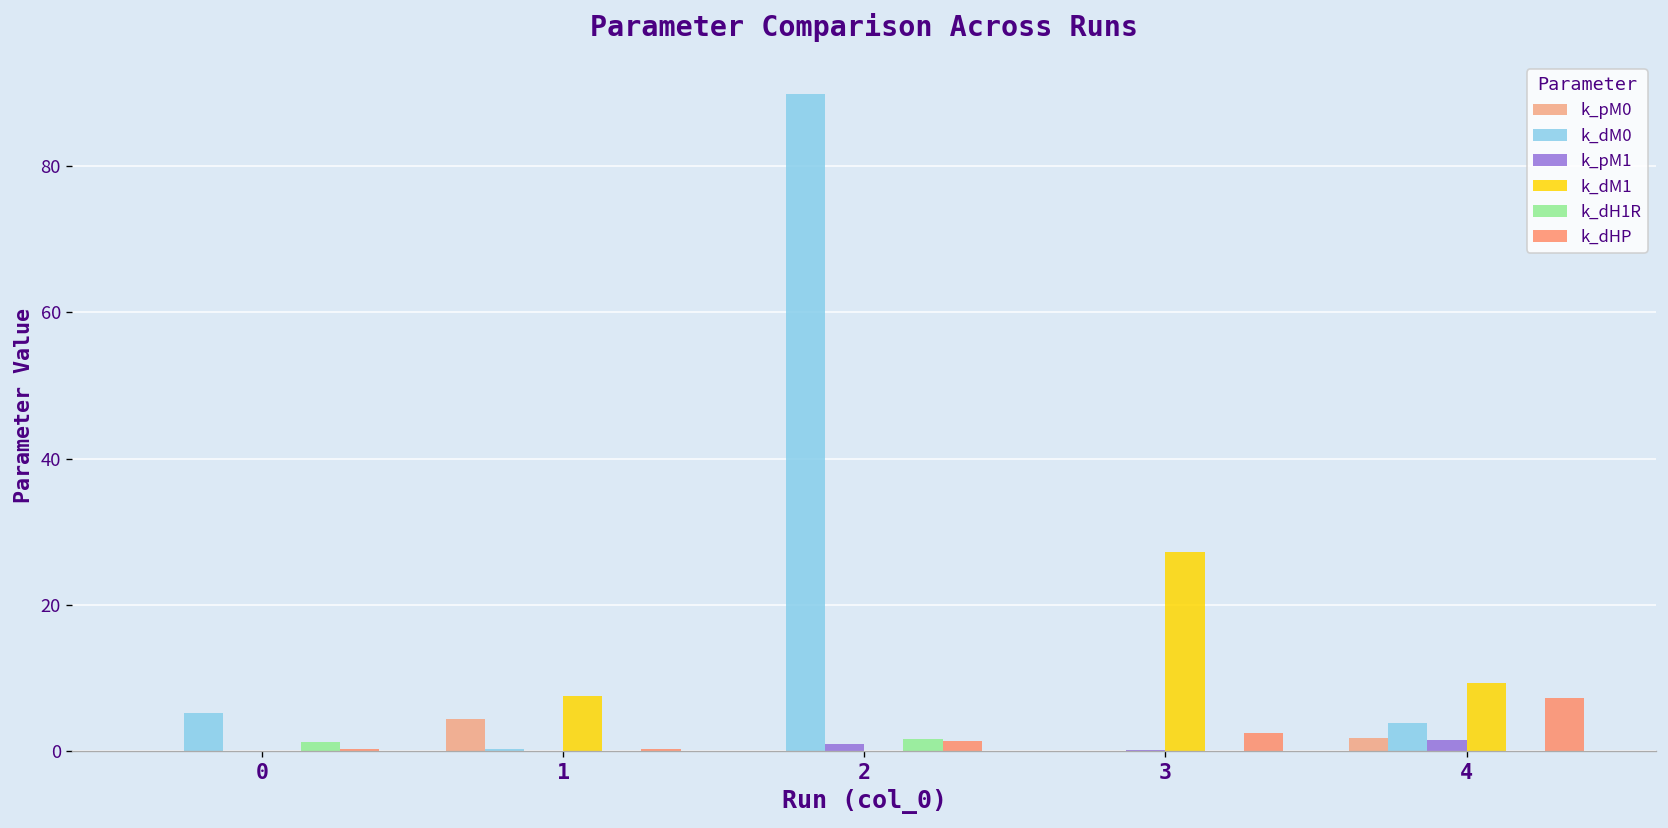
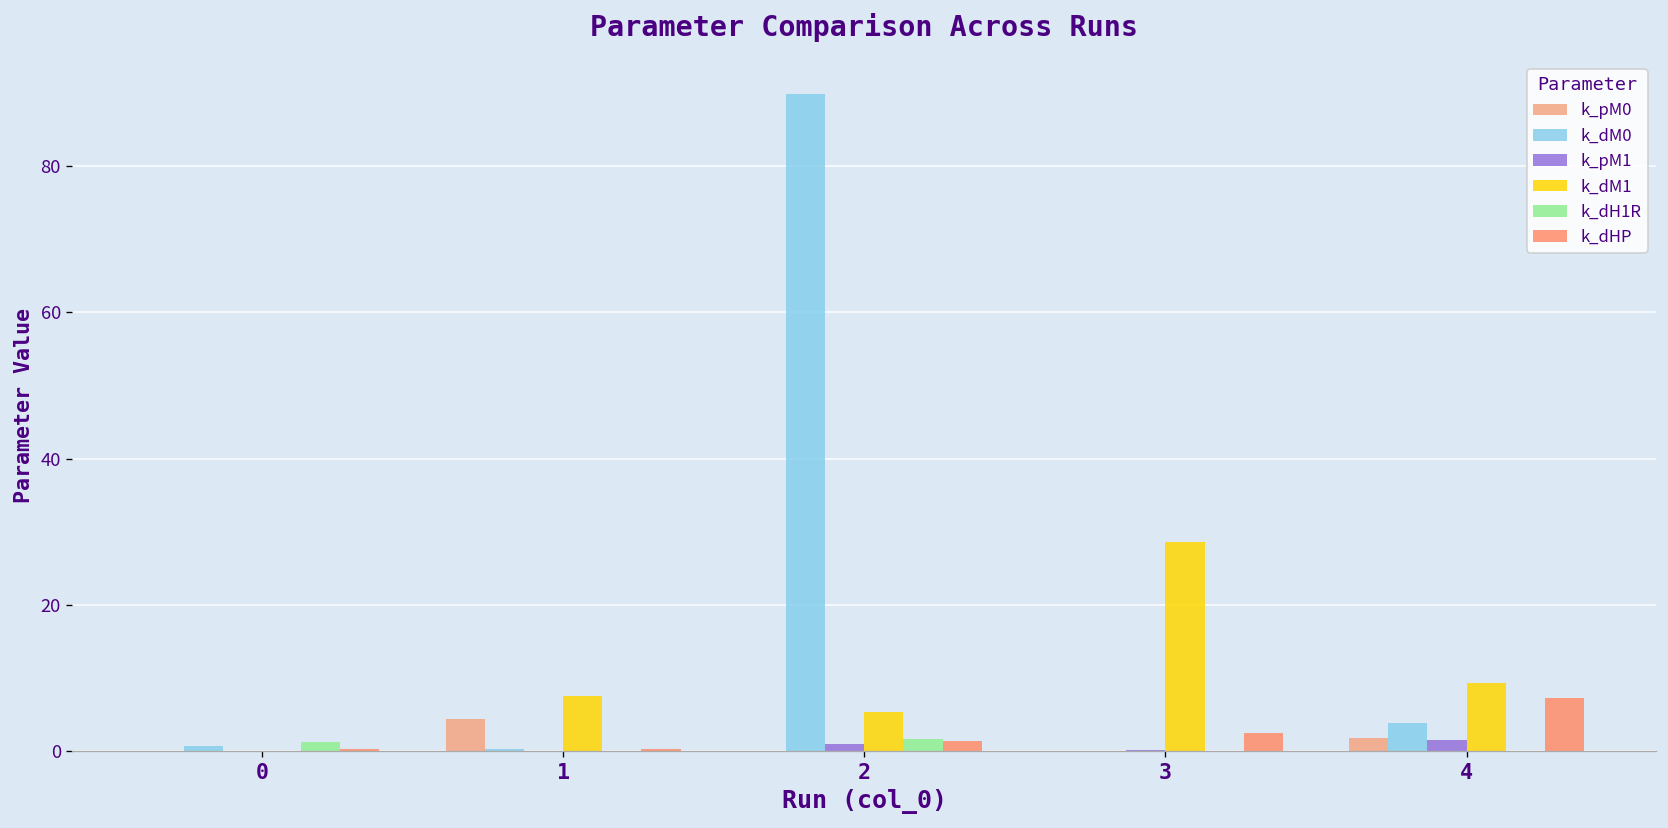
  {
    "k_dM0": {
-     "0": 5,
+     "0": 1,
      "2": 90,
      "4": 4
    },
    "k_pM1": {
      "2": 1,
      "4": 1
    },
    "k_dM1": {
      "1": 7,
-     "2": 0,
-     "3": 27,
+     "2": 5,
+     "3": 29,
      "4": 9
    },
    "k_dH1R": {
      "0": 1,
      "2": 2
    }
  }
